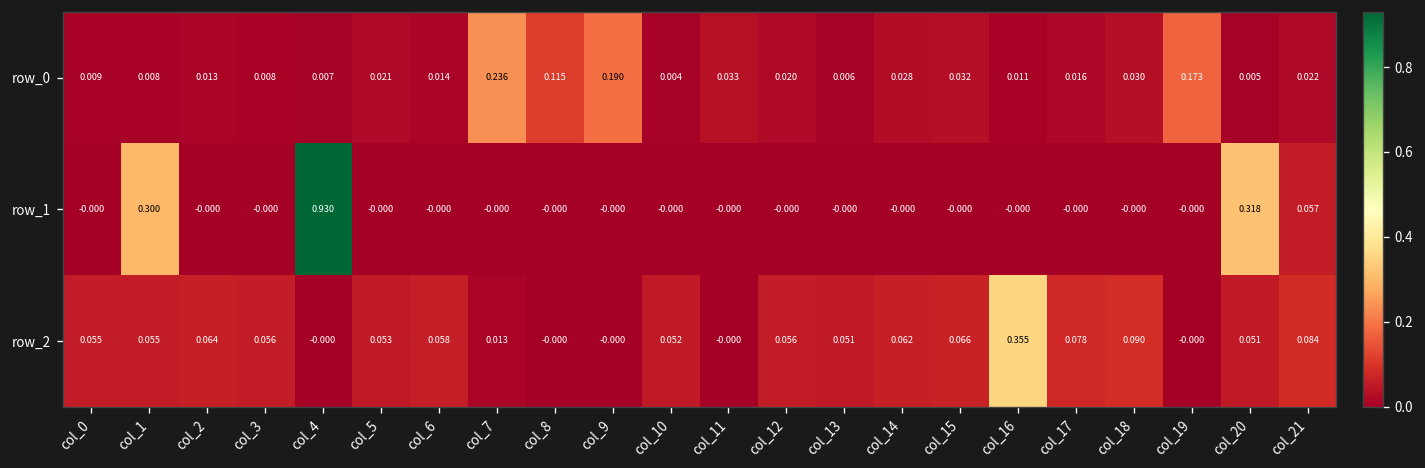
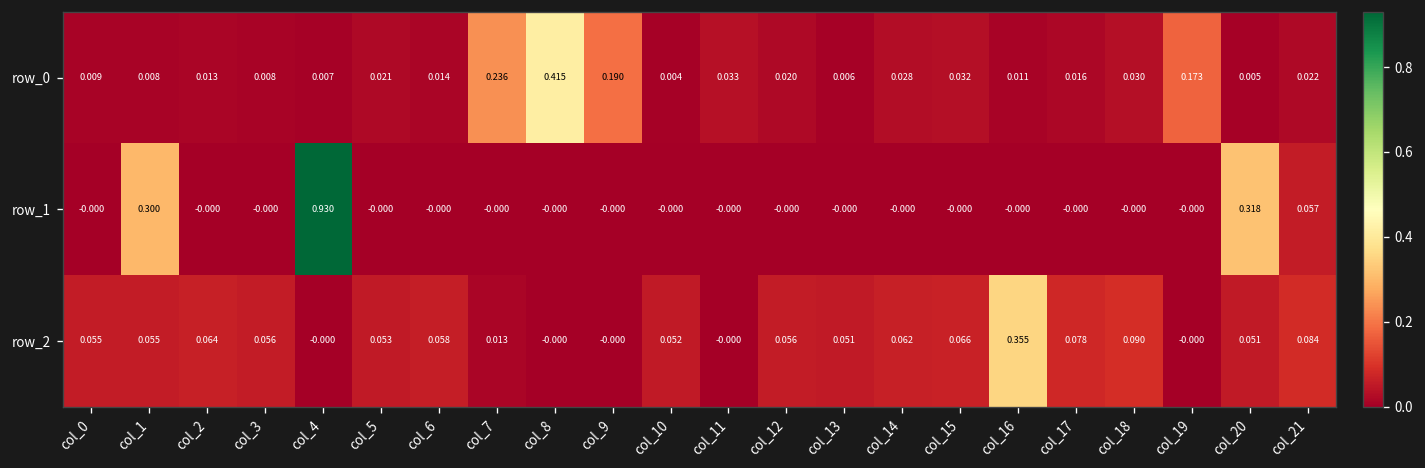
  {
    "row_0": {
      "col_0": 0.009,
      "col_1": 0.008,
      "col_2": 0.013,
      "col_3": 0.008,
      "col_4": 0.007,
      "col_5": 0.021,
      "col_6": 0.014,
      "col_7": 0.236,
-     "col_8": 0.115,
+     "col_8": 0.415,
      "col_9": 0.190,
      "col_10": 0.004,
      "col_11": 0.033,
      "col_12": 0.020,
      "col_13": 0.006,
      "col_14": 0.028,
      "col_15": 0.032,
      "col_16": 0.011,
      "col_17": 0.016,
      "col_18": 0.030,
      "col_19": 0.173,
      "col_20": 0.005,
      "col_21": 0.022
    },
    "row_1": {
      "col_0": -0.000,
      "col_1": 0.300,
      "col_2": -0.000,
      "col_3": -0.000,
      "col_4": 0.930,
      "col_5": -0.000,
      "col_6": -0.000,
      "col_7": -0.000,
      "col_8": -0.000,
      "col_9": -0.000,
      "col_10": -0.000,
      "col_11": -0.000,
      "col_12": -0.000,
      "col_13": -0.000,
      "col_14": -0.000,
      "col_15": -0.000,
      "col_16": -0.000,
      "col_17": -0.000,
      "col_18": -0.000,
      "col_19": -0.000,
      "col_20": 0.318,
      "col_21": 0.057
    },
    "row_2": {
      "col_0": 0.055,
      "col_1": 0.055,
      "col_2": 0.064,
      "col_3": 0.056,
      "col_4": -0.000,
      "col_5": 0.053,
      "col_6": 0.058,
      "col_7": 0.013,
      "col_8": -0.000,
      "col_9": -0.000,
      "col_10": 0.052,
      "col_11": -0.000,
      "col_12": 0.056,
      "col_13": 0.051,
      "col_14": 0.062,
      "col_15": 0.066,
      "col_16": 0.355,
      "col_17": 0.078,
      "col_18": 0.090,
      "col_19": -0.000,
      "col_20": 0.051,
      "col_21": 0.084
    }
  }
